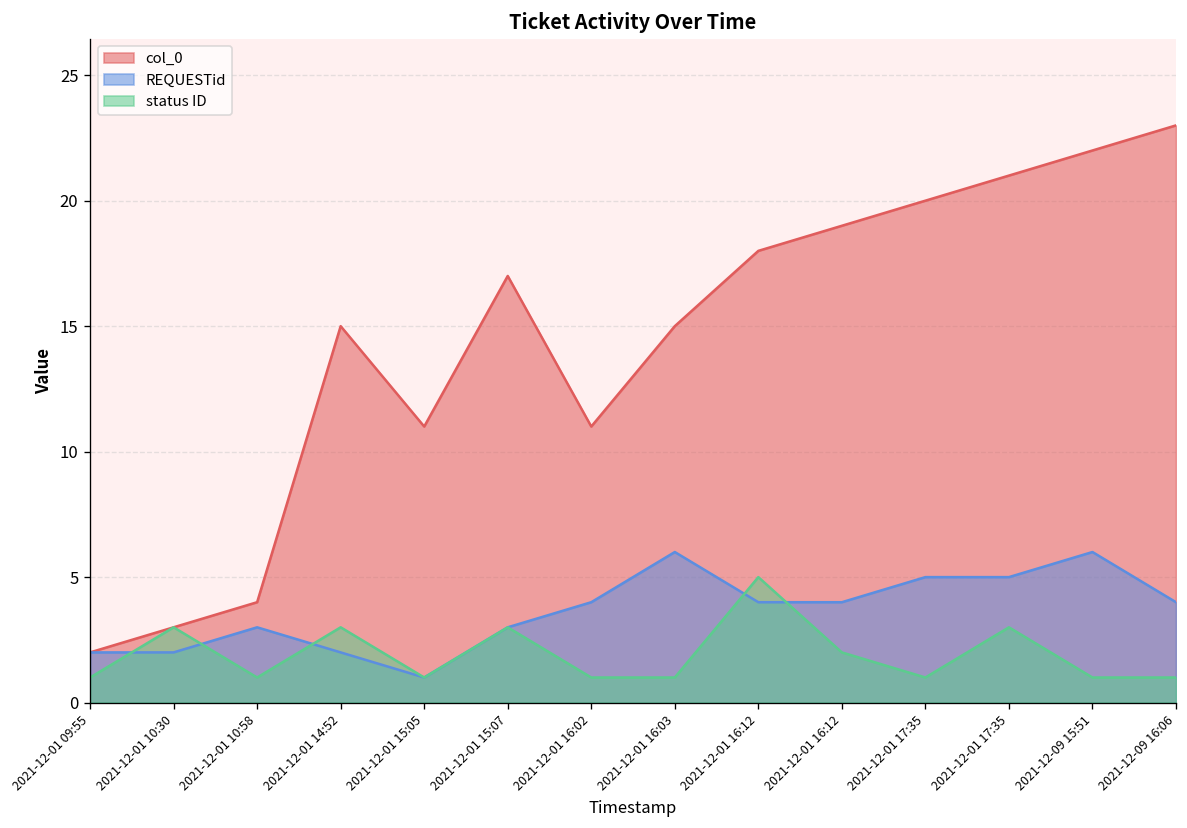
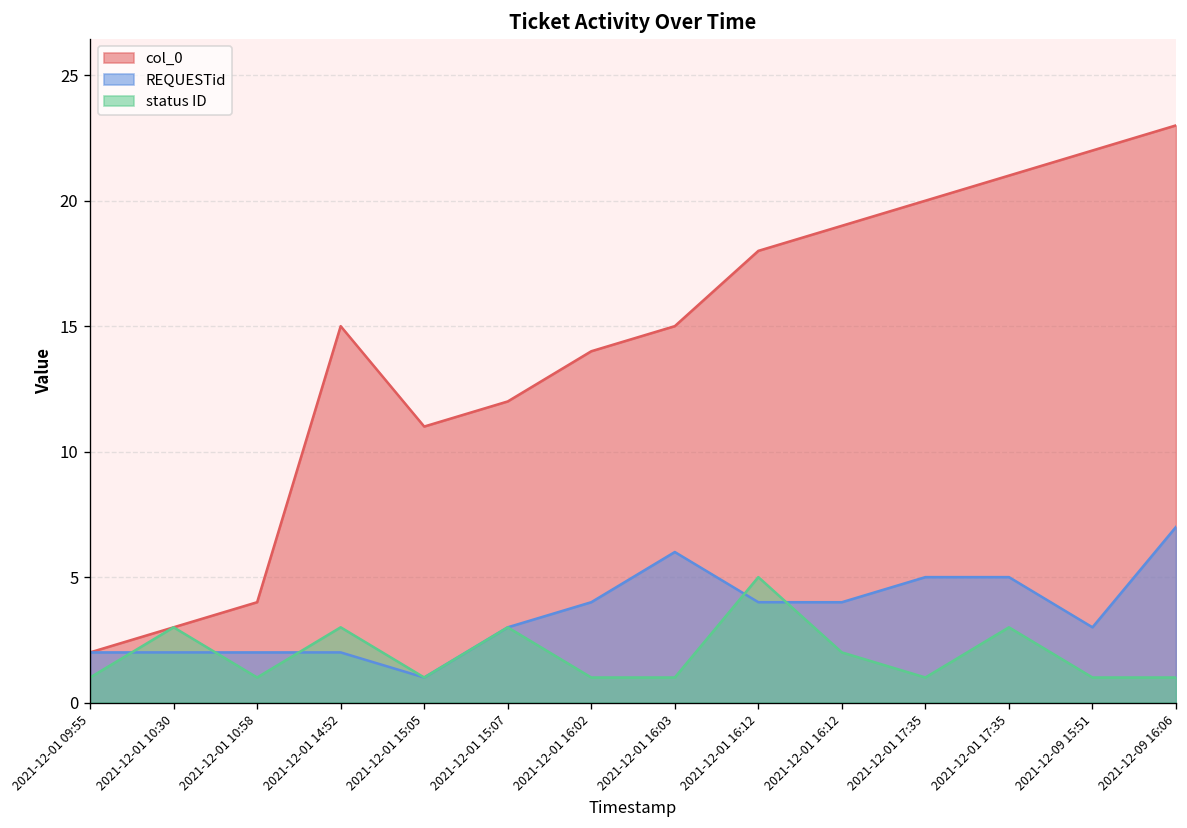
  {
    "col_0": {
      "2021-12-01 10:58": 4,
      "2021-12-01 14:52": 15,
      "2021-12-01 15:05": 11,
-     "2021-12-01 15:07": 17,
-     "2021-12-01 16:02": 11,
+     "2021-12-01 15:07": 12,
+     "2021-12-01 16:02": 14,
      "2021-12-01 16:03": 15,
      "2021-12-09 15:51": 22,
      "2021-12-09 16:06": 23
    },
    "REQUESTid": {
      "2021-12-01 10:30": 2,
-     "2021-12-01 10:58": 3,
+     "2021-12-01 10:58": 2,
      "2021-12-01 14:52": 2,
      "2021-12-01 16:02": 4,
      "2021-12-01 16:03": 6,
-     "2021-12-09 15:51": 6,
-     "2021-12-09 16:06": 4
+     "2021-12-09 15:51": 3,
+     "2021-12-09 16:06": 7
    },
    "status ID": {
      "2021-12-01 09:55": 1,
      "2021-12-01 10:58": 1,
      "2021-12-01 14:52": 3,
      "2021-12-01 16:02": 1,
      "2021-12-01 16:03": 1,
      "2021-12-09 15:51": 1,
      "2021-12-09 16:06": 1
    }
  }
